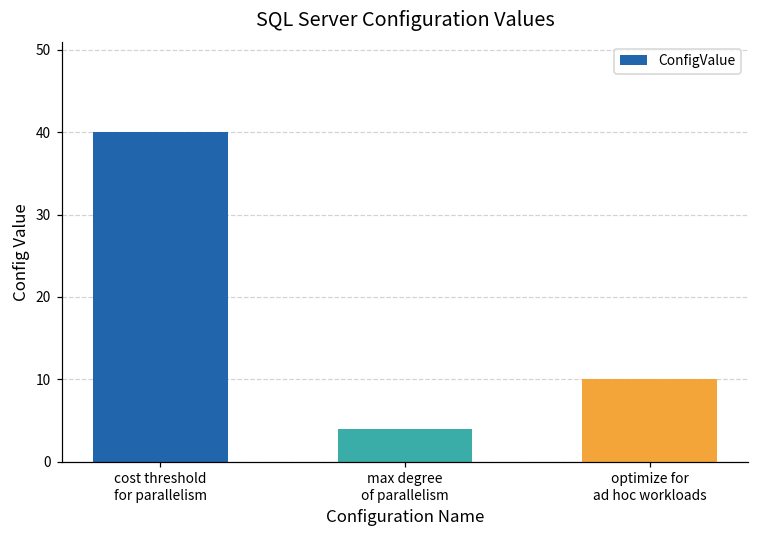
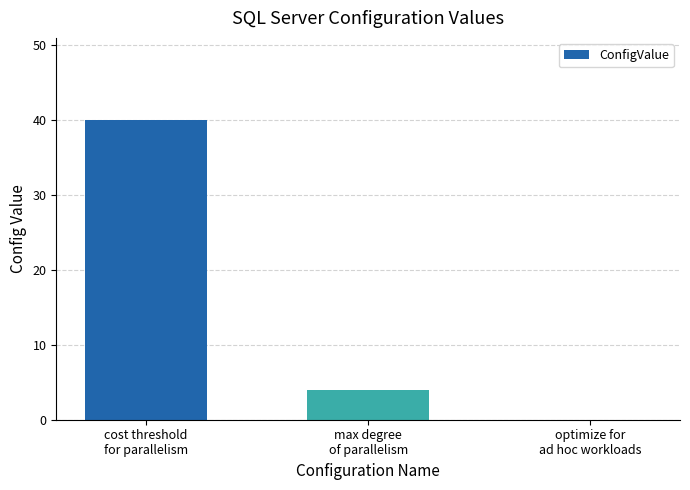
  {
    "cost threshold for parallelism": 40,
    "max degree of parallelism": 4,
-   "optimize for ad hoc workloads": 10
+   "optimize for ad hoc workloads": 0
  }
